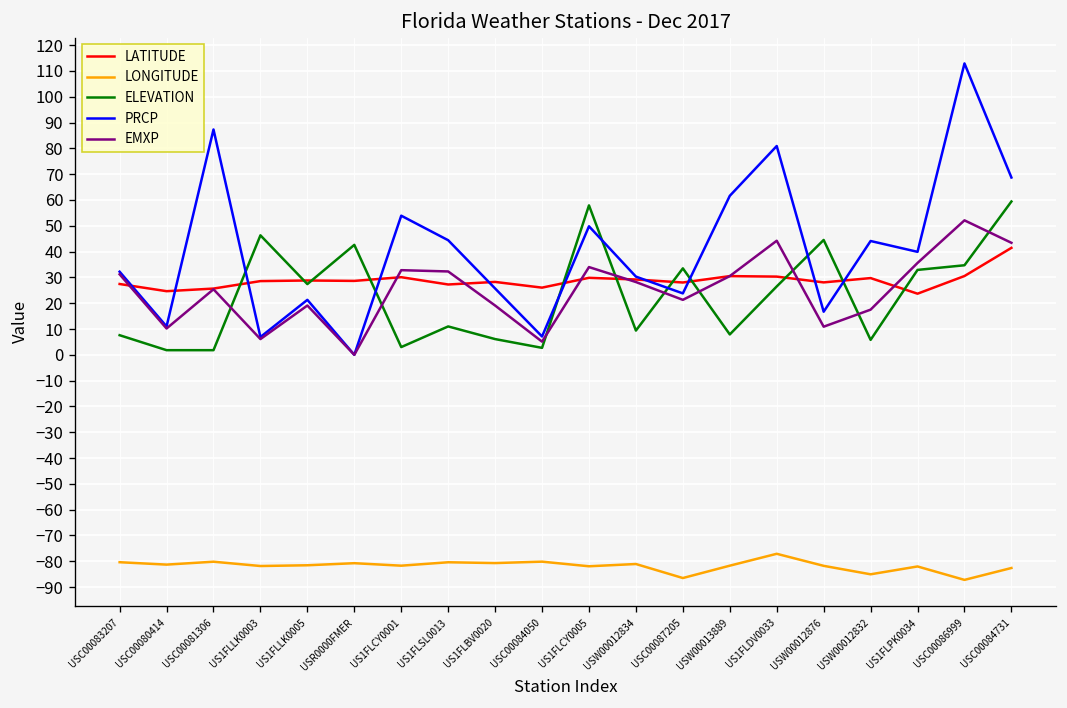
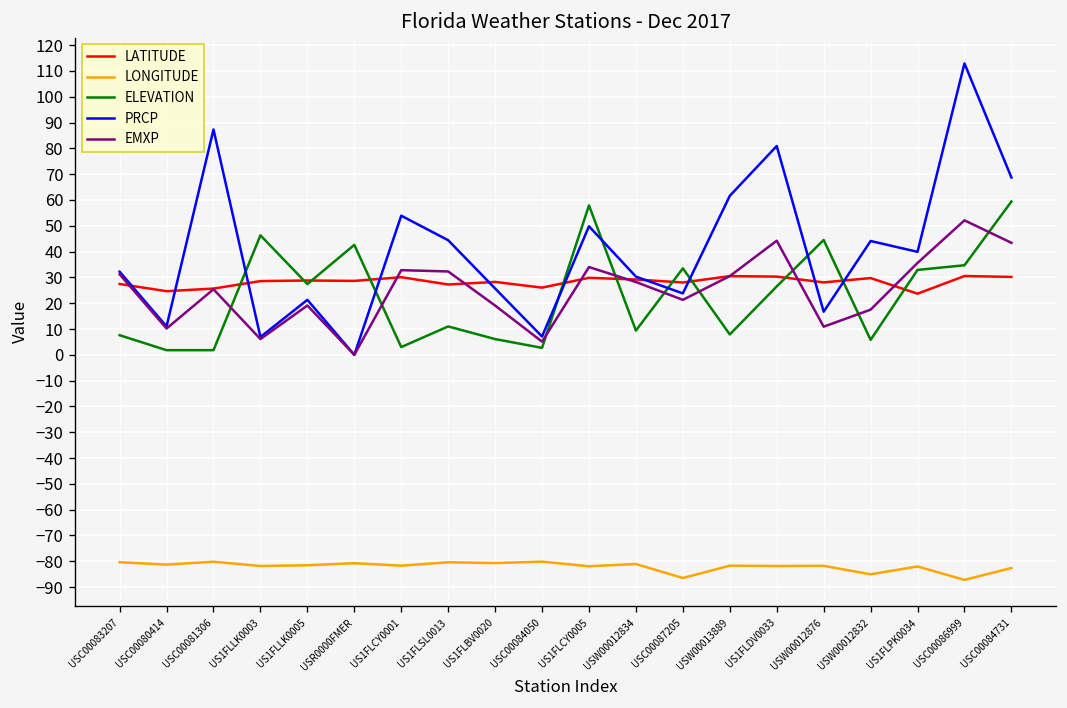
  {
    "LATITUDE": {
      "USC00083207": 27,
      "USC00080414": 25,
      "US1FLLK0003": 29,
      "US1FLLK0005": 29,
      "USR0000FMER": 29,
      "US1FLCY0001": 30,
      "US1FLSL0013": 27,
      "US1FLBV0020": 28,
      "USC00084050": 26,
      "US1FLCY0005": 30,
      "USC00087205": 28,
      "US1FLDV0033": 30,
      "USW00012876": 28,
      "USW00012832": 30,
      "US1FLPK0034": 24,
      "USC00086999": 31,
-     "USC00084731": 41
+     "USC00084731": 30
    },
    "LONGITUDE": {
      "USC00083207": -80,
      "USC00080414": -81,
      "USC00081306": -80,
      "US1FLLK0003": -82,
      "US1FLLK0005": -82,
      "USR0000FMER": -81,
      "US1FLCY0001": -82,
      "US1FLSL0013": -80,
      "US1FLBV0020": -81,
      "USC00084050": -80,
      "US1FLCY0005": -82,
      "USW00012834": -81,
      "USC00087205": -86,
      "USW00013889": -82,
-     "US1FLDV0033": -77,
+     "US1FLDV0033": -82,
      "USW00012876": -82,
      "USW00012832": -85,
      "US1FLPK0034": -82,
      "USC00086999": -87,
      "USC00084731": -83
    },
    "ELEVATION": {
      "USC00083207": 8,
      "USC00080414": 2,
      "USC00081306": 2,
      "US1FLLK0003": 46,
      "US1FLLK0005": 27,
      "USR0000FMER": 43,
      "US1FLCY0001": 3,
      "US1FLSL0013": 11,
      "US1FLBV0020": 6,
      "USC00084050": 3,
      "US1FLCY0005": 58,
      "USW00012834": 9,
      "USC00087205": 34,
      "USW00013889": 8,
      "US1FLDV0033": 27,
      "USW00012876": 45,
      "USW00012832": 6,
      "US1FLPK0034": 33,
      "USC00086999": 35,
      "USC00084731": 59
    },
    "PRCP": {
      "USC00081306": 87,
      "US1FLLK0005": 21,
      "US1FLCY0001": 54,
      "US1FLSL0013": 44,
      "US1FLBV0020": 26,
      "USC00084050": 7,
      "US1FLCY0005": 50,
      "USC00087205": 24,
      "USW00013889": 62,
      "US1FLDV0033": 81,
      "USW00012876": 17,
      "USW00012832": 44,
      "US1FLPK0034": 40,
      "USC00086999": 113,
      "USC00084731": 69
    },
    "EMXP": {
      "US1FLLK0005": 19,
      "US1FLCY0001": 33,
      "US1FLSL0013": 32,
      "US1FLBV0020": 19,
      "USC00084050": 5,
      "US1FLCY0005": 34,
      "USC00087205": 21,
      "US1FLDV0033": 44,
      "USW00012876": 11,
      "USW00012832": 18,
      "US1FLPK0034": 36,
      "USC00086999": 52,
      "USC00084731": 43
    }
  }
